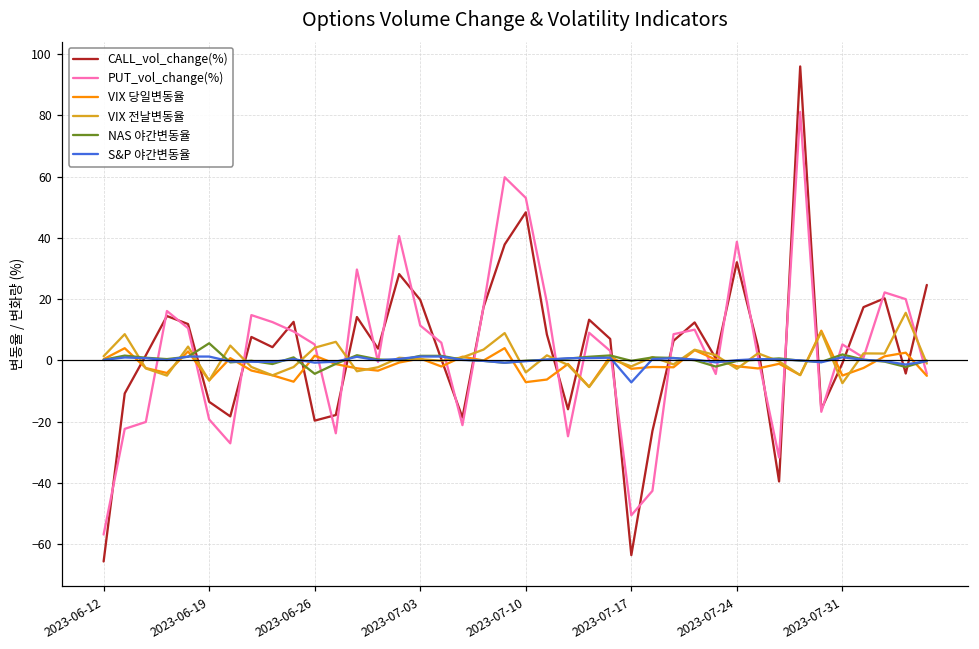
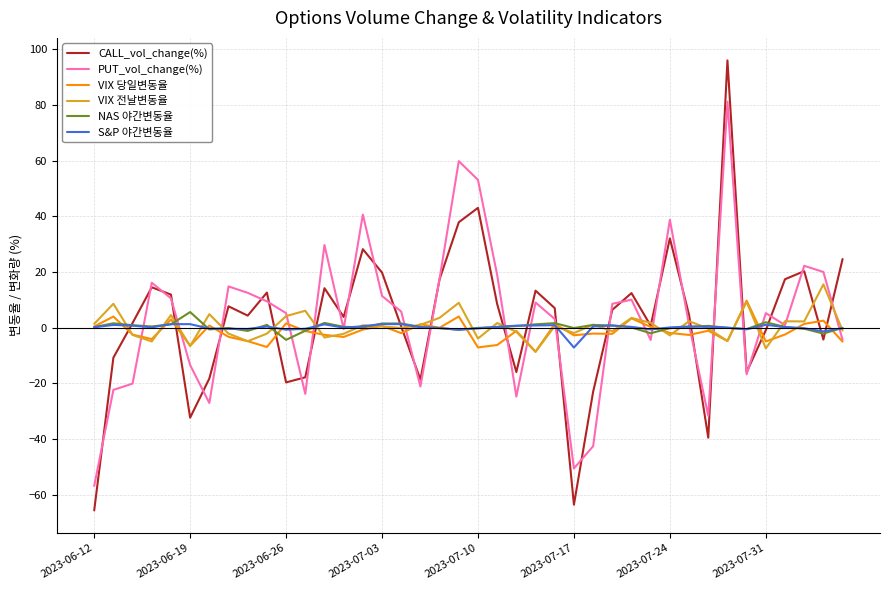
  {
    "CALL_vol_change(%)": {
      "2023-06-12": -66,
-     "2023-06-19": -14,
+     "2023-06-19": -32,
      "2023-06-26": -20,
      "2023-07-03": 20,
-     "2023-07-10": 48,
+     "2023-07-10": 43,
      "2023-07-17": -64,
      "2023-07-24": 32,
      "2023-07-31": -1
    },
    "PUT_vol_change(%)": {
      "2023-06-12": -57,
-     "2023-06-19": -19,
+     "2023-06-19": -13,
      "2023-06-26": 5,
      "2023-07-03": 11,
      "2023-07-10": 53,
      "2023-07-17": -51,
      "2023-07-24": 39,
      "2023-07-31": 5
    },
    "NAS 야간변동율": {
      "2023-06-19": 6,
      "2023-06-26": -4,
      "2023-07-17": 0
    },
    "S&P 야간변동율": {
      "2023-06-19": 1,
      "2023-06-26": -1,
      "2023-07-17": -7
    }
  }
